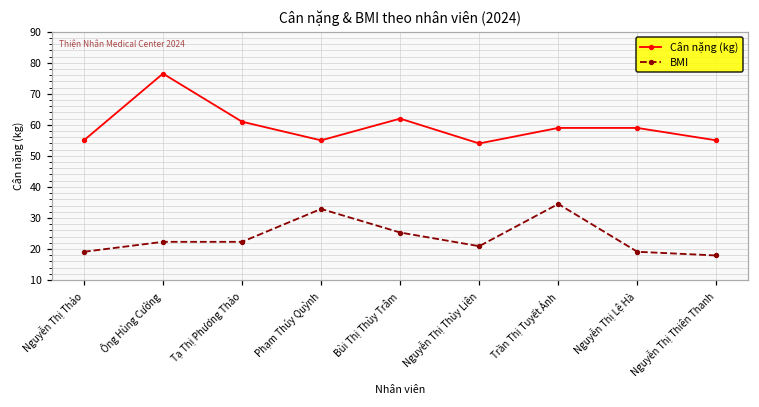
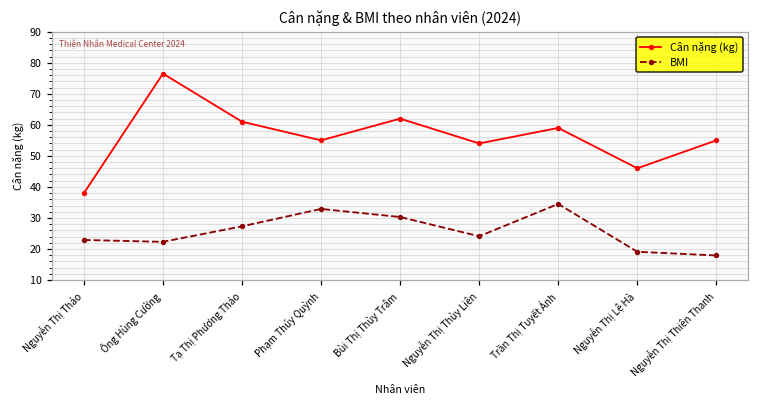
  {
    "Cân nặng (kg)": {
-     "Nguyễn Thị Thảo": 55,
+     "Nguyễn Thị Thảo": 38,
      "Tạ Thị Phương Thảo": 61,
      "Phạm Thúy Quỳnh": 55,
      "Bùi Thị Thùy Trâm": 62,
      "Nguyễn Thị Thùy Liên": 54,
      "Trần Thị Tuyết Ánh": 59,
-     "Nguyễn Thị Lệ Hà": 59,
+     "Nguyễn Thị Lệ Hà": 46,
      "Nguyễn Thị Thiên Thanh": 55
    },
    "BMI": {
-     "Nguyễn Thị Thảo": 19,
+     "Nguyễn Thị Thảo": 23,
      "Ông Hùng Cường": 22,
-     "Tạ Thị Phương Thảo": 22,
+     "Tạ Thị Phương Thảo": 27,
      "Phạm Thúy Quỳnh": 33,
-     "Bùi Thị Thùy Trâm": 25,
-     "Nguyễn Thị Thùy Liên": 21,
+     "Bùi Thị Thùy Trâm": 30,
+     "Nguyễn Thị Thùy Liên": 24,
      "Trần Thị Tuyết Ánh": 35,
      "Nguyễn Thị Lệ Hà": 19,
      "Nguyễn Thị Thiên Thanh": 18
    }
  }
